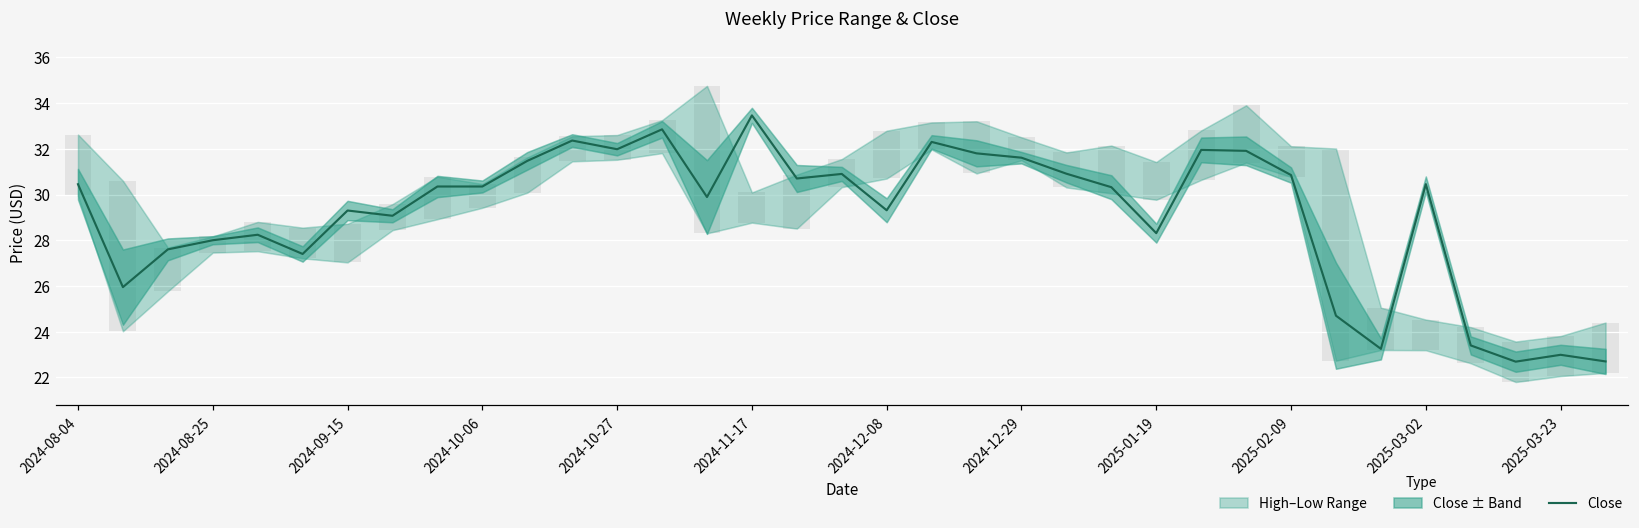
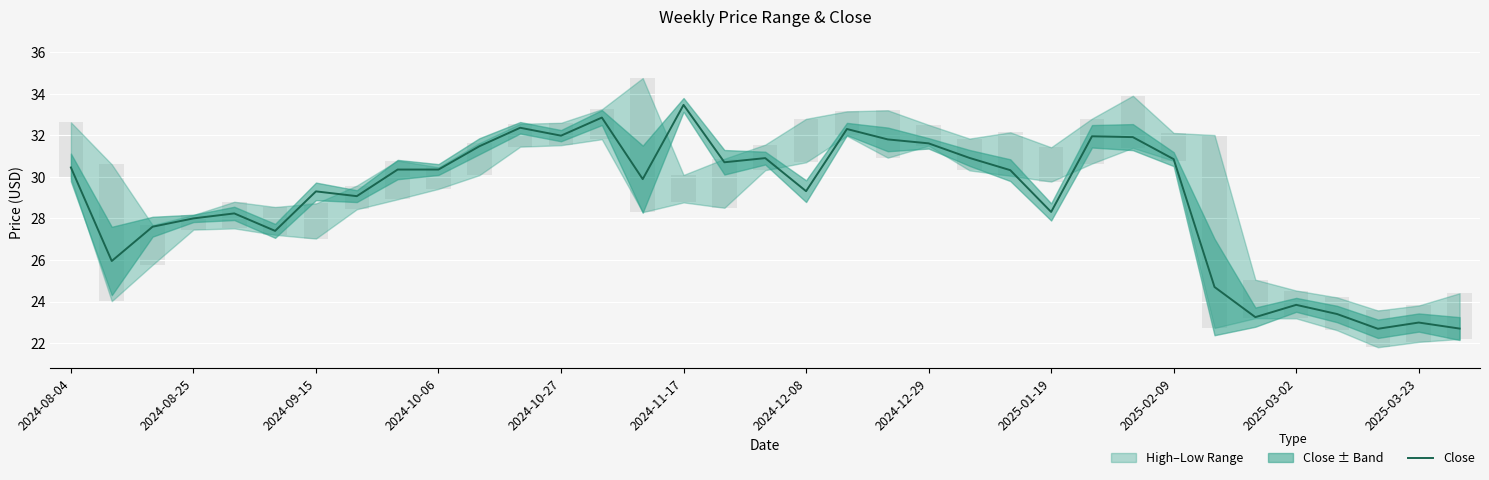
  {
    "Close": {
      "2024-08-04": 30.5,
      "2024-08-25": 28.0,
      "2024-09-15": 29.3,
      "2024-10-27": 32.0,
      "2024-11-17": 33.5,
      "2024-12-08": 29.3,
      "2024-12-29": 31.6,
      "2025-01-19": 28.3,
      "2025-02-09": 30.9,
-     "2025-03-02": 30.5,
+     "2025-03-02": 23.8,
      "2025-03-23": 23.0
    }
  }
